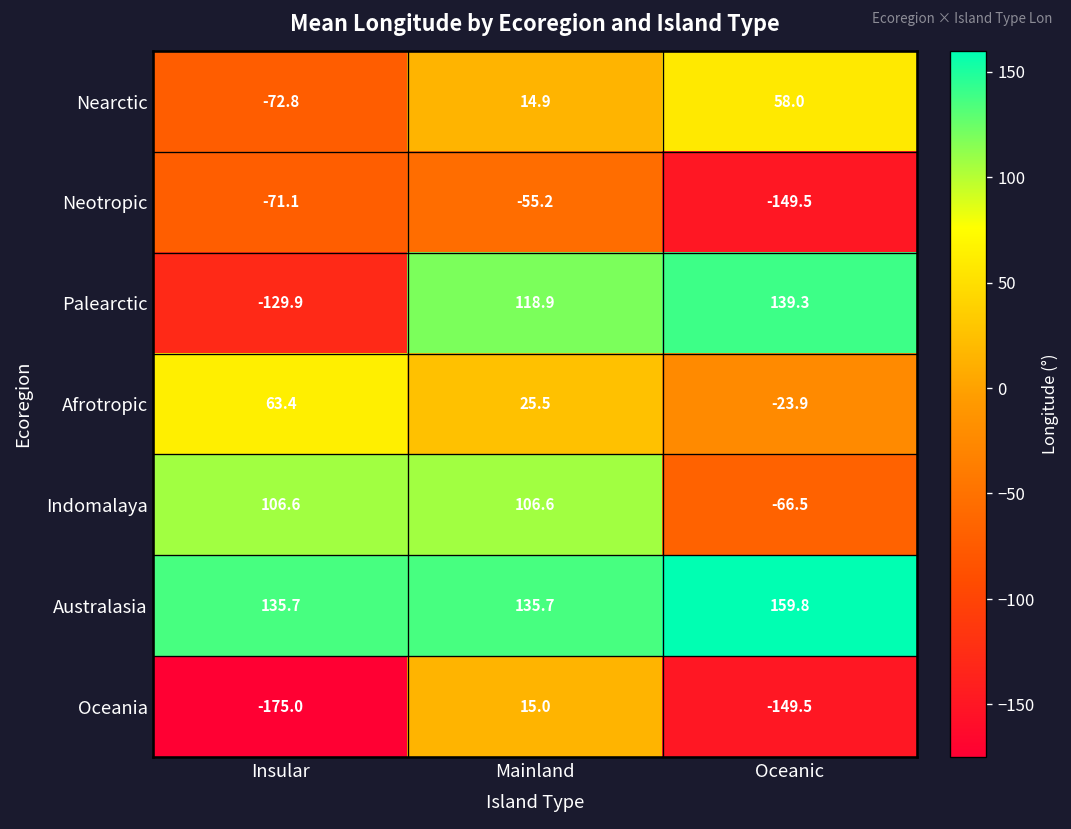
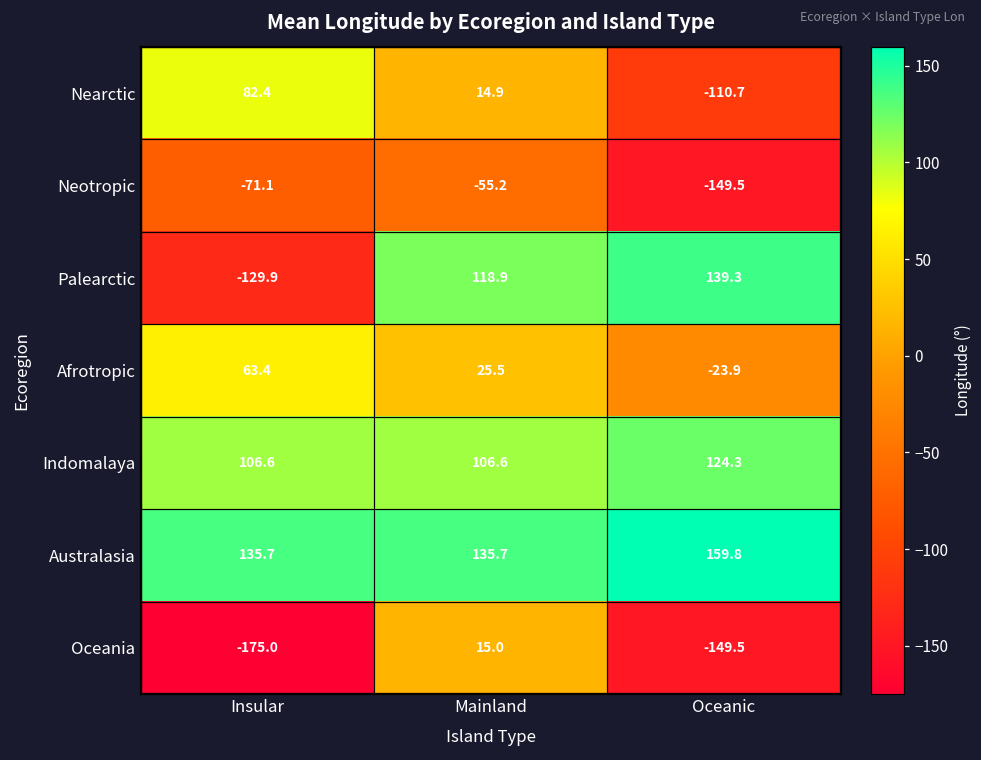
  {
    "Nearctic": {
-     "Insular": -72.8,
+     "Insular": 82.4,
      "Mainland": 14.9,
-     "Oceanic": 58.0
+     "Oceanic": -110.7
    },
    "Neotropic": {
      "Insular": -71.1,
      "Mainland": -55.2,
      "Oceanic": -149.5
    },
    "Palearctic": {
      "Insular": -129.9,
      "Mainland": 118.9,
      "Oceanic": 139.3
    },
    "Afrotropic": {
      "Insular": 63.4,
      "Mainland": 25.5,
      "Oceanic": -23.9
    },
    "Indomalaya": {
      "Insular": 106.6,
      "Mainland": 106.6,
-     "Oceanic": -66.5
+     "Oceanic": 124.3
    },
    "Australasia": {
      "Insular": 135.7,
      "Mainland": 135.7,
      "Oceanic": 159.8
    },
    "Oceania": {
      "Insular": -175.0,
      "Mainland": 15.0,
      "Oceanic": -149.5
    }
  }
